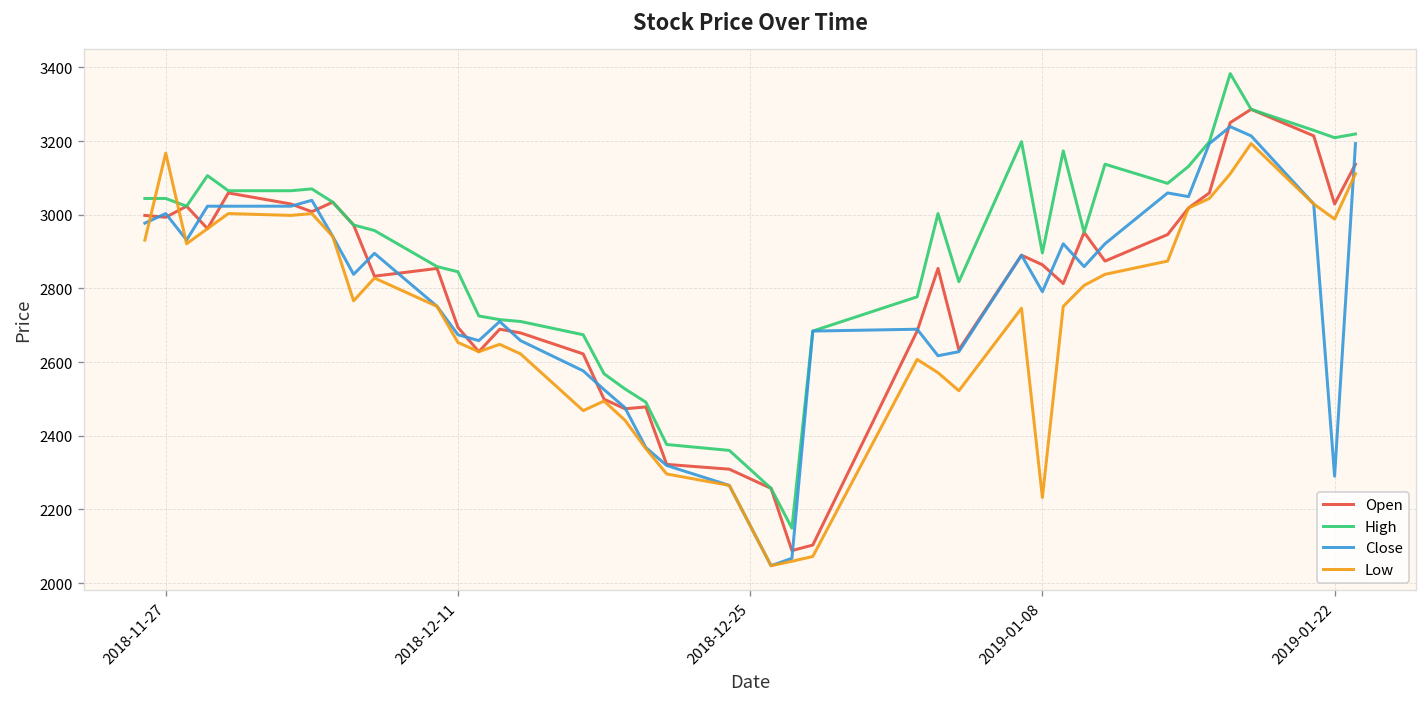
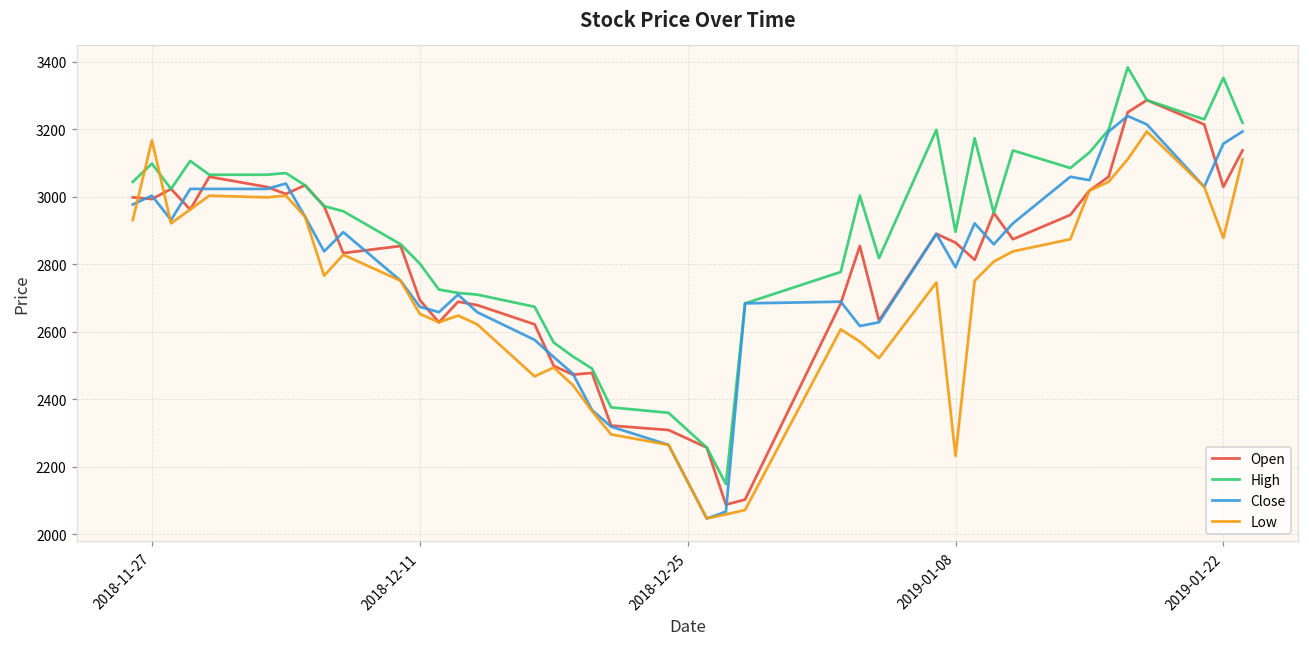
  {
    "Open": {
      "2018-11-27": 2990,
      "2018-12-11": 2690,
      "2019-01-08": 2860,
      "2019-01-22": 3030
    },
    "High": {
-     "2018-11-27": 3040,
-     "2018-12-11": 2850,
+     "2018-11-27": 3100,
+     "2018-12-11": 2800,
      "2019-01-08": 2900,
-     "2019-01-22": 3210
+     "2019-01-22": 3350
    },
    "Close": {
      "2018-11-27": 3000,
      "2018-12-11": 2670,
      "2019-01-08": 2790,
-     "2019-01-22": 2290
+     "2019-01-22": 3160
    },
    "Low": {
      "2018-11-27": 3170,
      "2018-12-11": 2650,
      "2019-01-08": 2230,
-     "2019-01-22": 2990
+     "2019-01-22": 2880
    }
  }
